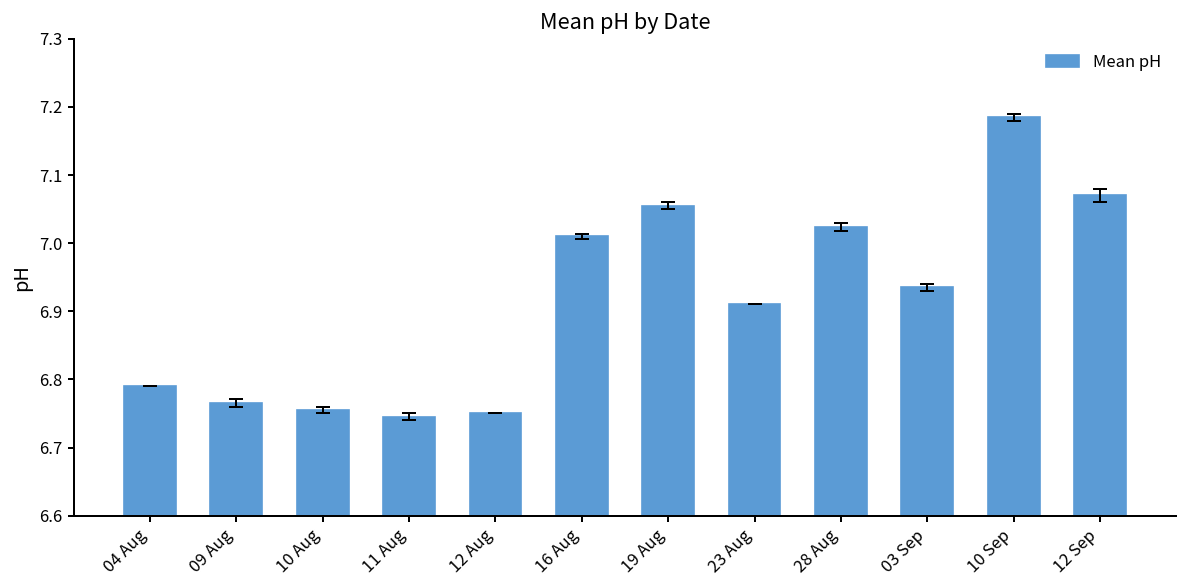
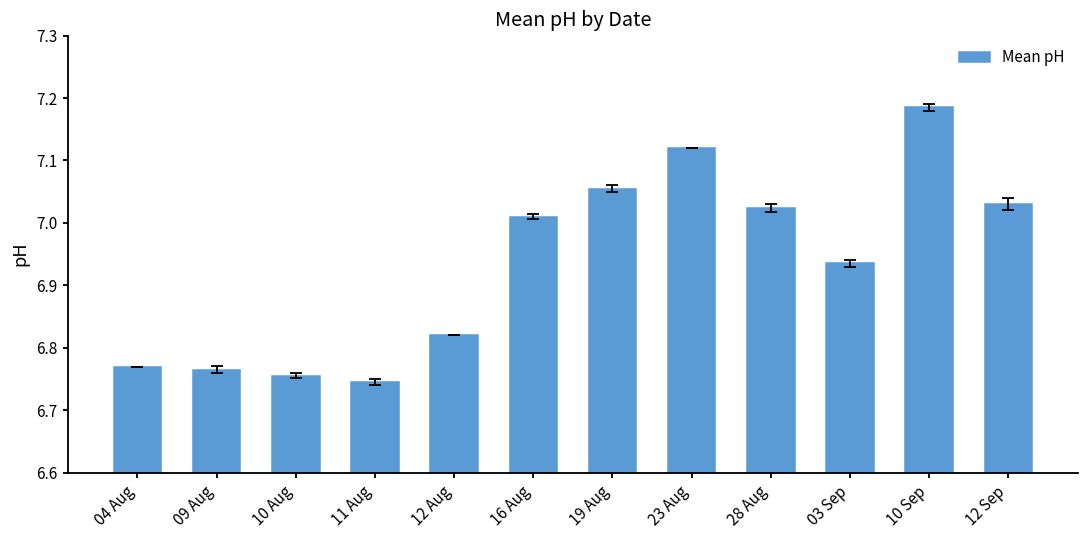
  {
    "Mean pH": {
-     "04 Aug": 6.79,
+     "04 Aug": 6.77,
      "09 Aug": 6.77,
      "10 Aug": 6.76,
      "11 Aug": 6.75,
-     "12 Aug": 6.75,
+     "12 Aug": 6.82,
      "16 Aug": 7.01,
      "19 Aug": 7.06,
-     "23 Aug": 6.91,
+     "23 Aug": 7.12,
      "28 Aug": 7.02,
      "03 Sep": 6.94,
      "10 Sep": 7.19,
-     "12 Sep": 7.07
+     "12 Sep": 7.03
    }
  }
